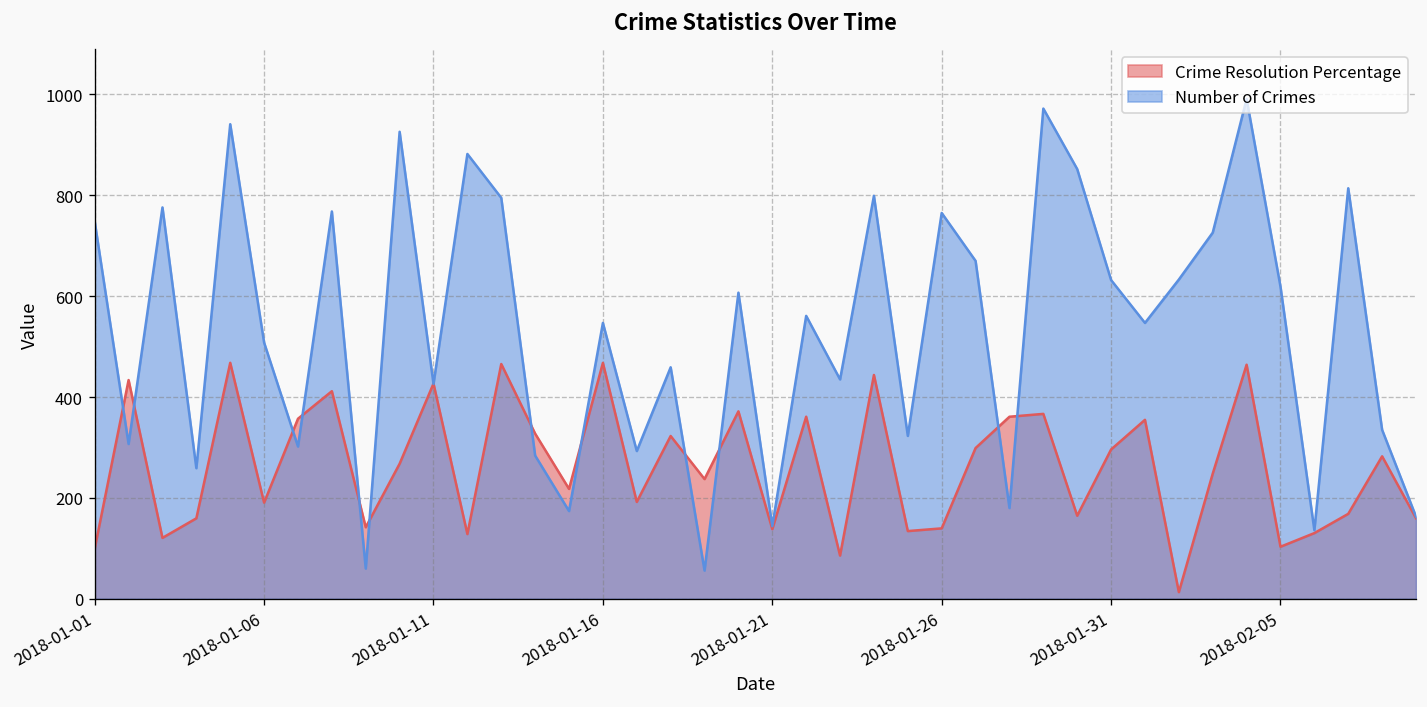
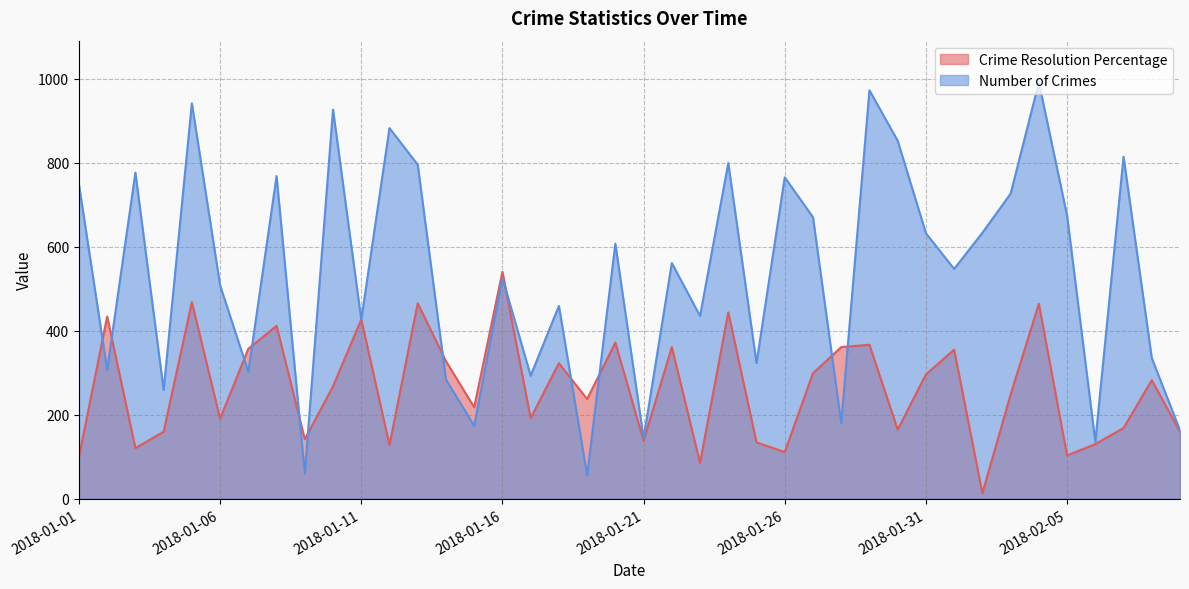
  {
    "Crime Resolution Percentage": {
      "2018-01-01": 100,
      "2018-01-06": 190,
-     "2018-01-16": 470,
-     "2018-01-26": 140,
+     "2018-01-16": 540,
+     "2018-01-26": 110,
      "2018-01-31": 300,
      "2018-02-05": 100
    },
    "Number of Crimes": {
      "2018-01-01": 750,
      "2018-01-06": 510,
-     "2018-01-16": 550,
+     "2018-01-16": 530,
      "2018-01-26": 770,
      "2018-01-31": 630,
-     "2018-02-05": 620
+     "2018-02-05": 670
    }
  }
